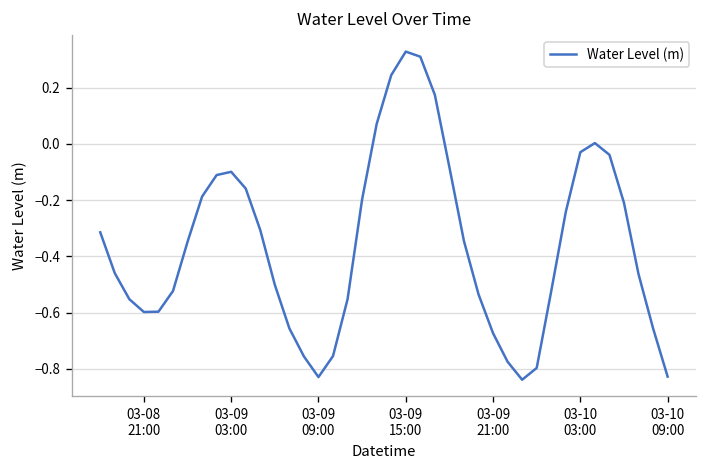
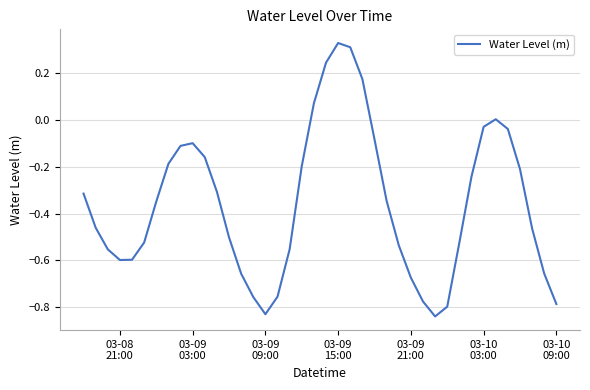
  {
    "03-08 21:00": -0.60,
    "03-09 03:00": -0.10,
    "03-09 09:00": -0.83,
    "03-09 15:00": 0.33,
    "03-09 21:00": -0.67,
    "03-10 03:00": -0.03,
-   "03-10 09:00": -0.83
+   "03-10 09:00": -0.79
  }
